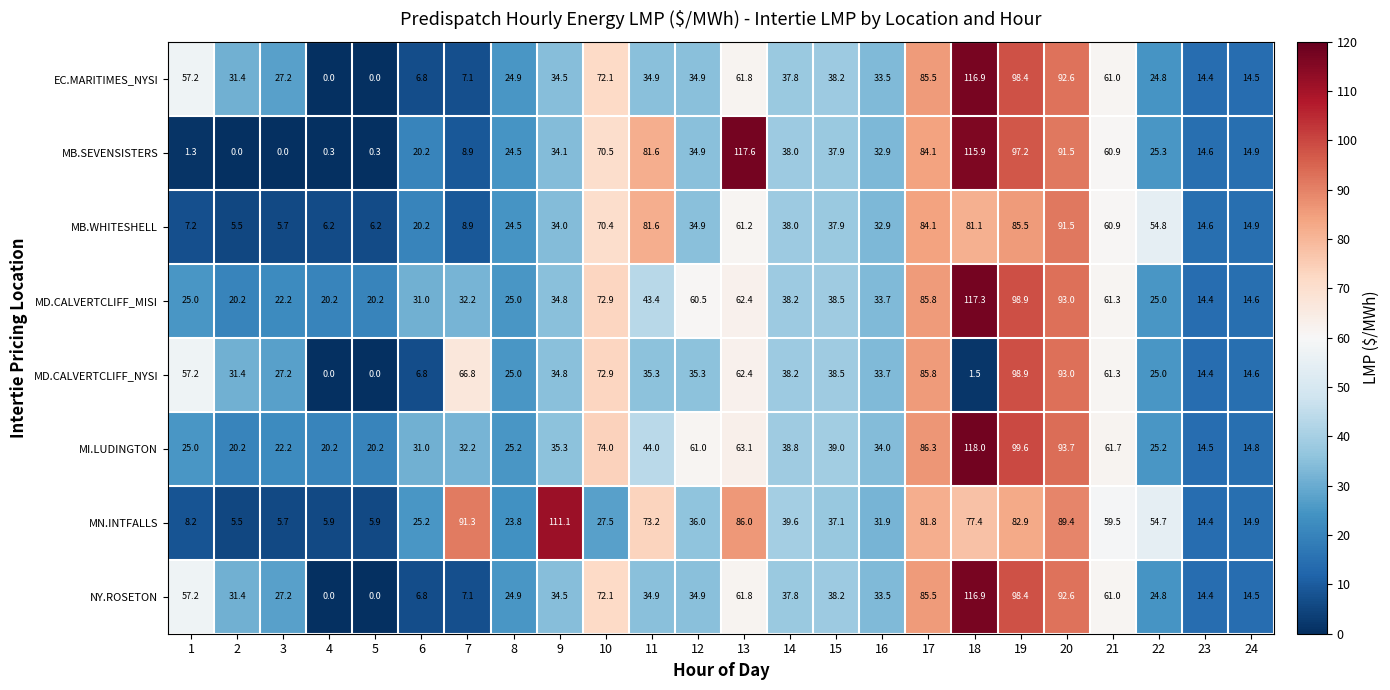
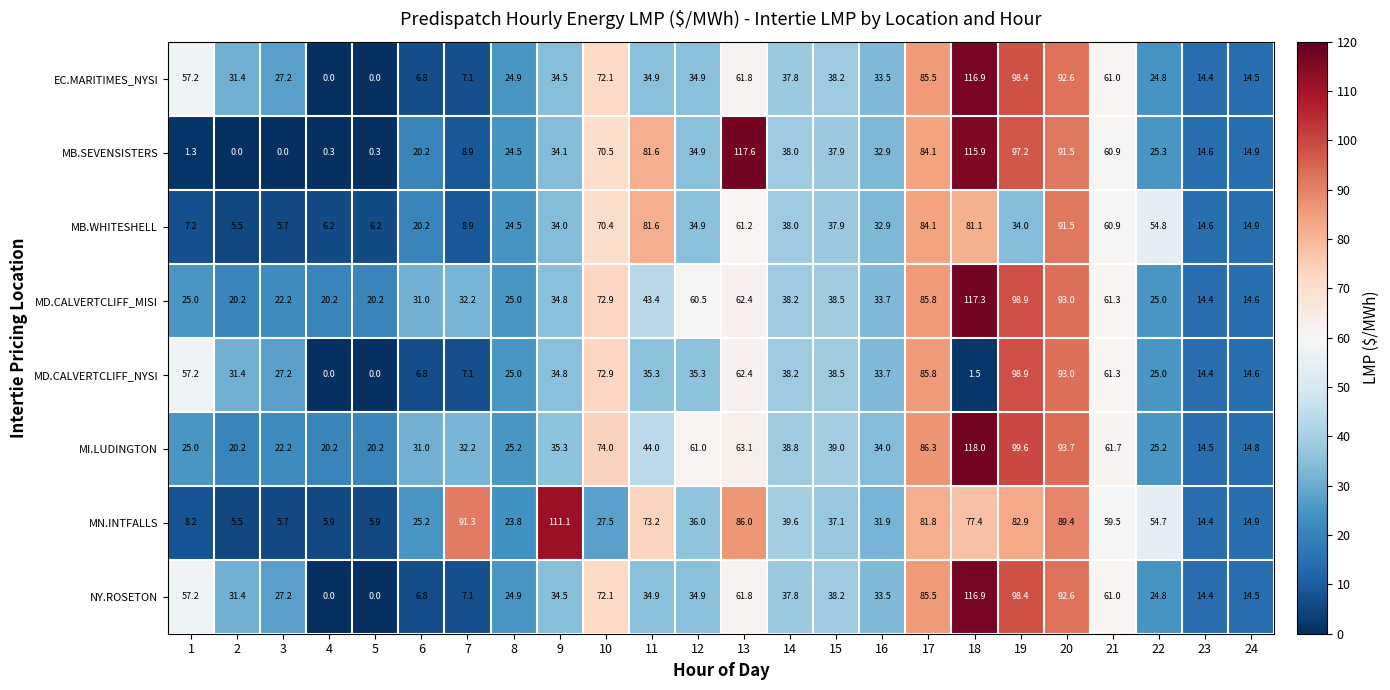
  {
    "EC.MARITIMES_NYSI": {
      "1": 57.2,
      "2": 31.4,
      "3": 27.2,
      "4": 0.0,
      "5": 0.0,
      "6": 6.8,
      "7": 7.1,
      "8": 24.9,
      "9": 34.5,
      "10": 72.1,
      "11": 34.9,
      "12": 34.9,
      "13": 61.8,
      "14": 37.8,
      "15": 38.2,
      "16": 33.5,
      "17": 85.5,
      "18": 116.9,
      "19": 98.4,
      "20": 92.6,
      "21": 61.0,
      "22": 24.8,
      "23": 14.4,
      "24": 14.5
    },
    "MB.SEVENSISTERS": {
      "1": 1.3,
      "2": 0.0,
      "3": 0.0,
      "4": 0.3,
      "5": 0.3,
      "6": 20.2,
      "7": 8.9,
      "8": 24.5,
      "9": 34.1,
      "10": 70.5,
      "11": 81.6,
      "12": 34.9,
      "13": 117.6,
      "14": 38.0,
      "15": 37.9,
      "16": 32.9,
      "17": 84.1,
      "18": 115.9,
      "19": 97.2,
      "20": 91.5,
      "21": 60.9,
      "22": 25.3,
      "23": 14.6,
      "24": 14.9
    },
    "MB.WHITESHELL": {
      "1": 7.2,
      "2": 5.5,
      "3": 5.7,
      "4": 6.2,
      "5": 6.2,
      "6": 20.2,
      "7": 8.9,
      "8": 24.5,
      "9": 34.0,
      "10": 70.4,
      "11": 81.6,
      "12": 34.9,
      "13": 61.2,
      "14": 38.0,
      "15": 37.9,
      "16": 32.9,
      "17": 84.1,
      "18": 81.1,
-     "19": 85.5,
+     "19": 34.0,
      "20": 91.5,
      "21": 60.9,
      "22": 54.8,
      "23": 14.6,
      "24": 14.9
    },
    "MD.CALVERTCLIFF_MISI": {
      "1": 25.0,
      "2": 20.2,
      "3": 22.2,
      "4": 20.2,
      "5": 20.2,
      "6": 31.0,
      "7": 32.2,
      "8": 25.0,
      "9": 34.8,
      "10": 72.9,
      "11": 43.4,
      "12": 60.5,
      "13": 62.4,
      "14": 38.2,
      "15": 38.5,
      "16": 33.7,
      "17": 85.8,
      "18": 117.3,
      "19": 98.9,
      "20": 93.0,
      "21": 61.3,
      "22": 25.0,
      "23": 14.4,
      "24": 14.6
    },
    "MD.CALVERTCLIFF_NYSI": {
      "1": 57.2,
      "2": 31.4,
      "3": 27.2,
      "4": 0.0,
      "5": 0.0,
      "6": 6.8,
-     "7": 66.8,
+     "7": 7.1,
      "8": 25.0,
      "9": 34.8,
      "10": 72.9,
      "11": 35.3,
      "12": 35.3,
      "13": 62.4,
      "14": 38.2,
      "15": 38.5,
      "16": 33.7,
      "17": 85.8,
      "18": 1.5,
      "19": 98.9,
      "20": 93.0,
      "21": 61.3,
      "22": 25.0,
      "23": 14.4,
      "24": 14.6
    },
    "MI.LUDINGTON": {
      "1": 25.0,
      "2": 20.2,
      "3": 22.2,
      "4": 20.2,
      "5": 20.2,
      "6": 31.0,
      "7": 32.2,
      "8": 25.2,
      "9": 35.3,
      "10": 74.0,
      "11": 44.0,
      "12": 61.0,
      "13": 63.1,
      "14": 38.8,
      "15": 39.0,
      "16": 34.0,
      "17": 86.3,
      "18": 118.0,
      "19": 99.6,
      "20": 93.7,
      "21": 61.7,
      "22": 25.2,
      "23": 14.5,
      "24": 14.8
    },
    "MN.INTFALLS": {
      "1": 8.2,
      "2": 5.5,
      "3": 5.7,
      "4": 5.9,
      "5": 5.9,
      "6": 25.2,
      "7": 91.3,
      "8": 23.8,
      "9": 111.1,
      "10": 27.5,
      "11": 73.2,
      "12": 36.0,
      "13": 86.0,
      "14": 39.6,
      "15": 37.1,
      "16": 31.9,
      "17": 81.8,
      "18": 77.4,
      "19": 82.9,
      "20": 89.4,
      "21": 59.5,
      "22": 54.7,
      "23": 14.4,
      "24": 14.9
    },
    "NY.ROSETON": {
      "1": 57.2,
      "2": 31.4,
      "3": 27.2,
      "4": 0.0,
      "5": 0.0,
      "6": 6.8,
      "7": 7.1,
      "8": 24.9,
      "9": 34.5,
      "10": 72.1,
      "11": 34.9,
      "12": 34.9,
      "13": 61.8,
      "14": 37.8,
      "15": 38.2,
      "16": 33.5,
      "17": 85.5,
      "18": 116.9,
      "19": 98.4,
      "20": 92.6,
      "21": 61.0,
      "22": 24.8,
      "23": 14.4,
      "24": 14.5
    }
  }
